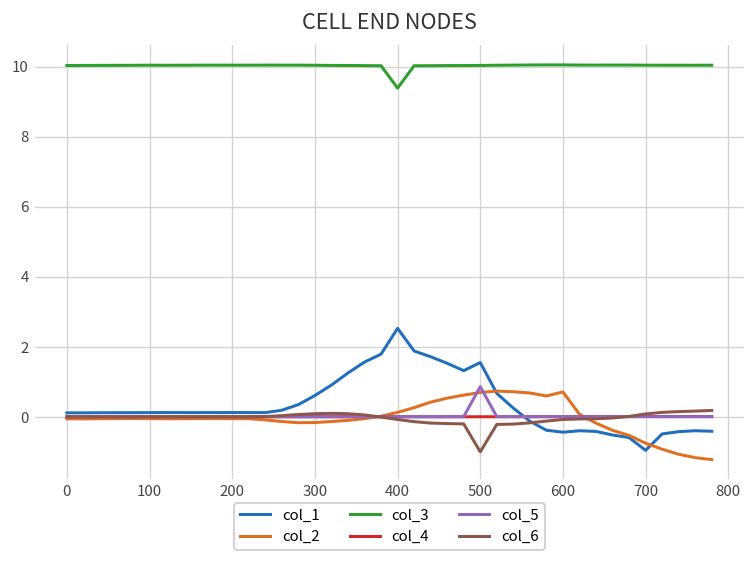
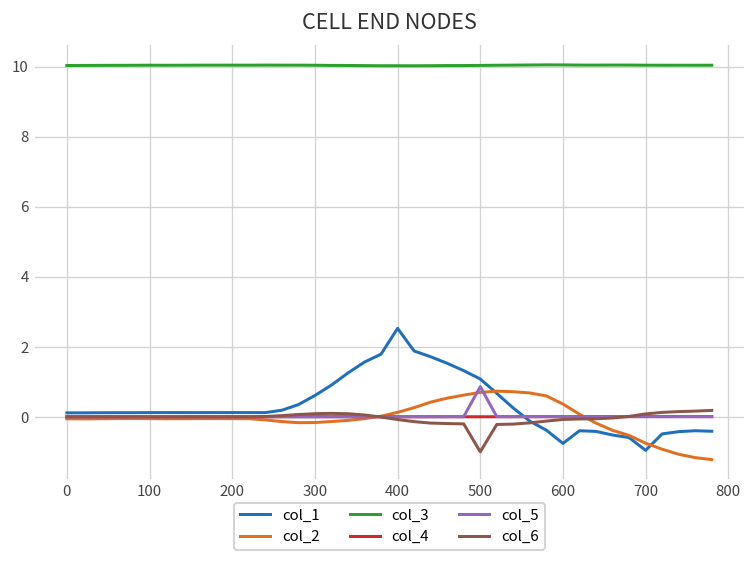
  {
    "col_1": {
      "0": 0.1,
      "100": 0.1,
      "200": 0.1,
      "300": 0.6,
      "400": 2.5,
-     "500": 1.5,
-     "600": -0.4,
+     "500": 1.1,
+     "600": -0.8,
      "700": -1.0
    },
    "col_2": {
      "300": -0.2,
      "400": 0.1,
      "500": 0.7,
-     "600": 0.7,
+     "600": 0.4,
      "700": -0.8
    },
    "col_3": {
      "0": 10.0,
      "100": 10.0,
      "200": 10.0,
      "300": 10.0,
-     "400": 9.4,
+     "400": 10.0,
      "500": 10.0,
      "600": 10.0,
      "700": 10.0
    },
    "col_4": {
      "500": 0.0
    },
    "col_5": {
      "500": 0.9
    },
    "col_6": {
      "500": -1.0
    }
  }
